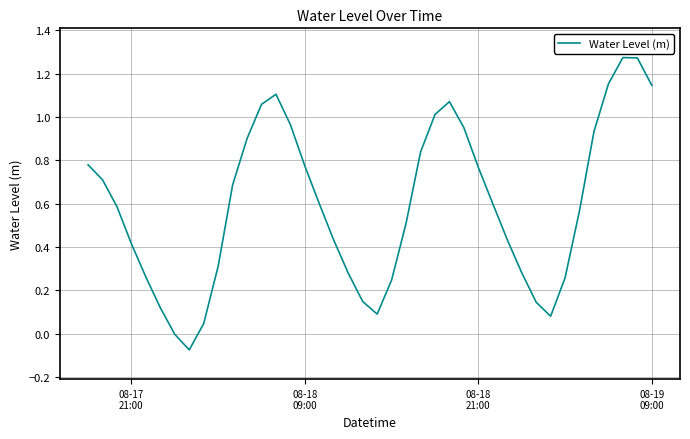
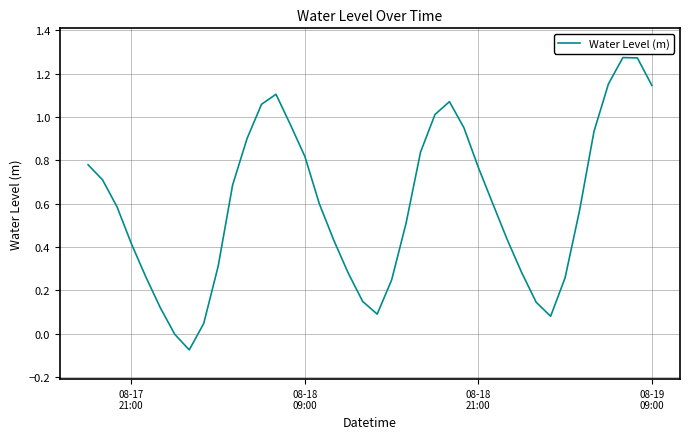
  {
    "08-17 21:00": 0.41,
-   "08-18 09:00": 0.77,
+   "08-18 09:00": 0.82,
    "08-18 21:00": 0.77,
    "08-19 09:00": 1.15
  }
